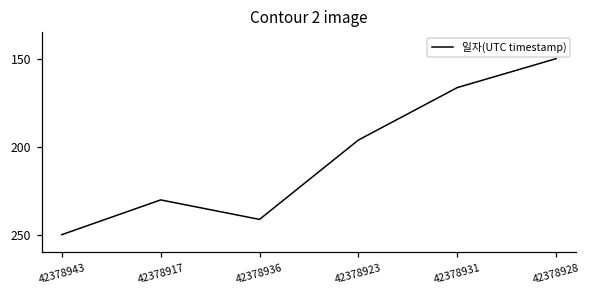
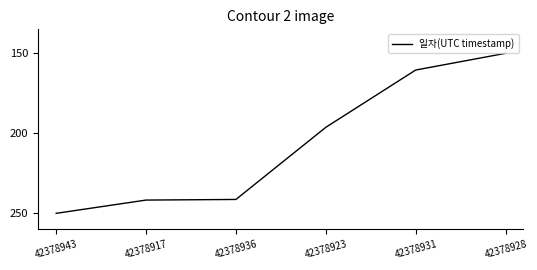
  {
    "42378943": 250,
-   "42378917": 230,
+   "42378917": 242,
    "42378936": 241,
    "42378923": 196,
-   "42378931": 166,
+   "42378931": 160,
    "42378928": 150
  }
